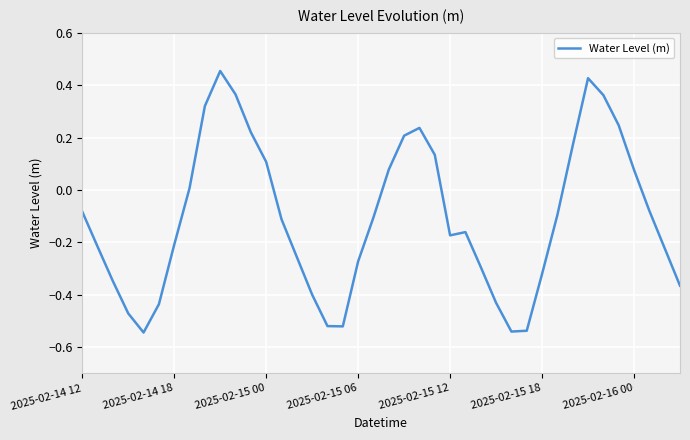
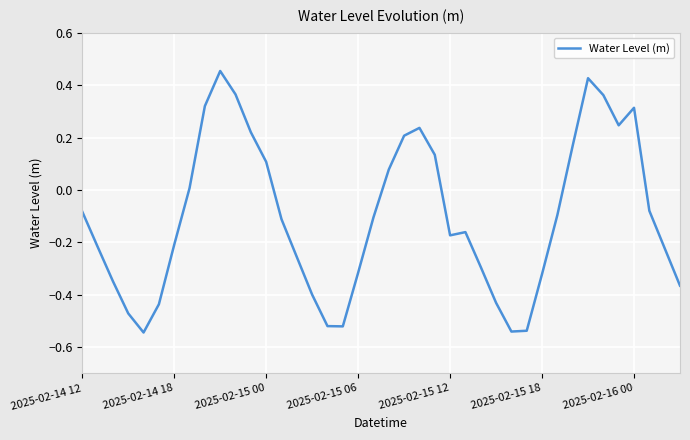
  {
    "2025-02-14 12": -0.08,
    "2025-02-14 18": -0.21,
    "2025-02-15 00": 0.11,
-   "2025-02-15 06": -0.27,
+   "2025-02-15 06": -0.32,
    "2025-02-15 12": -0.17,
    "2025-02-15 18": -0.32,
-   "2025-02-16 00": 0.08
+   "2025-02-16 00": 0.31
  }
